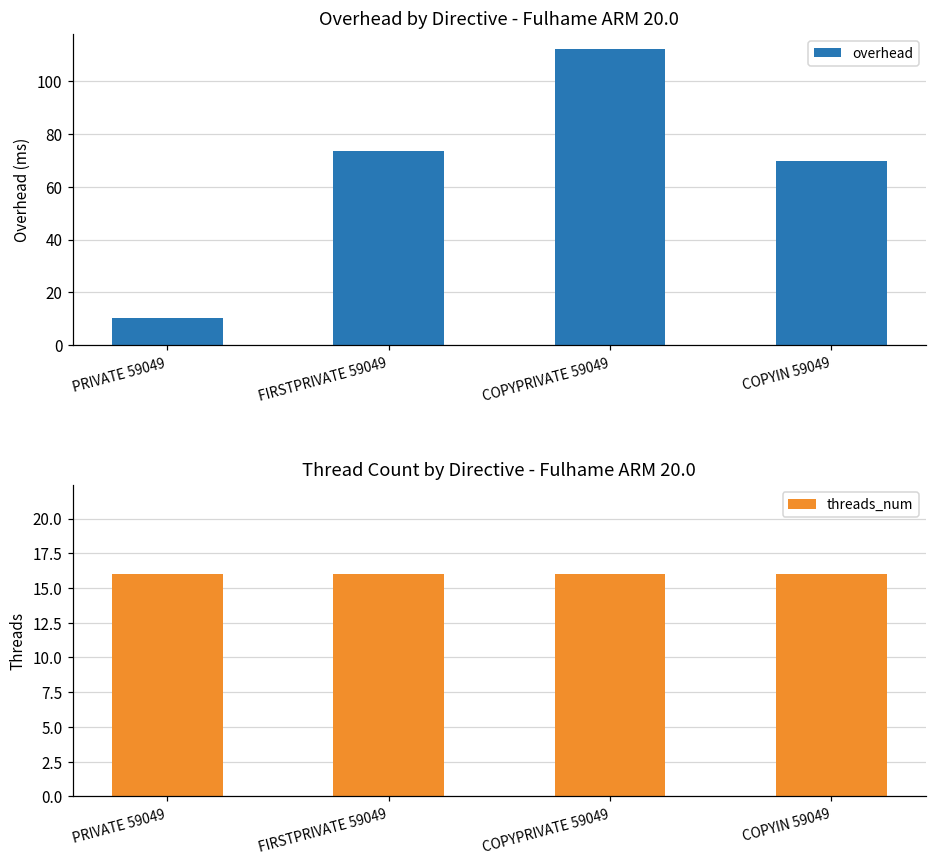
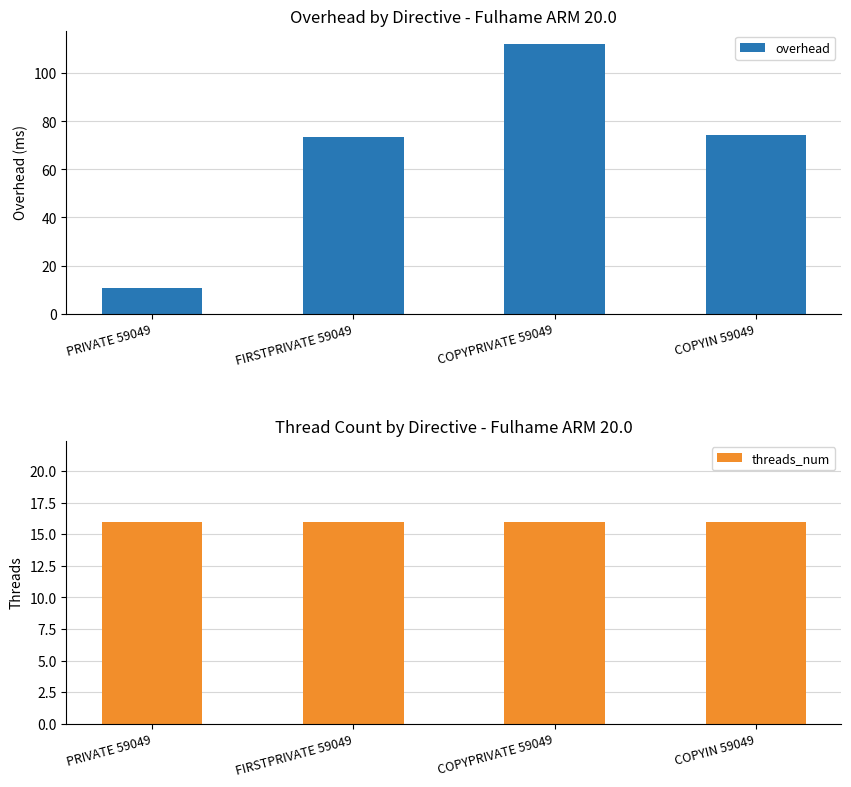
  {
    "Overhead by Directive - Fulhame ARM 20.0": {
      "PRIVATE 59049": 10,
      "FIRSTPRIVATE 59049": 73,
      "COPYPRIVATE 59049": 112,
-     "COPYIN 59049": 70
+     "COPYIN 59049": 74
    },
    "Thread Count by Directive - Fulhame ARM 20.0": {
      "PRIVATE 59049": 16.0,
      "FIRSTPRIVATE 59049": 16.0,
      "COPYPRIVATE 59049": 16.0,
      "COPYIN 59049": 16.0
    }
  }
